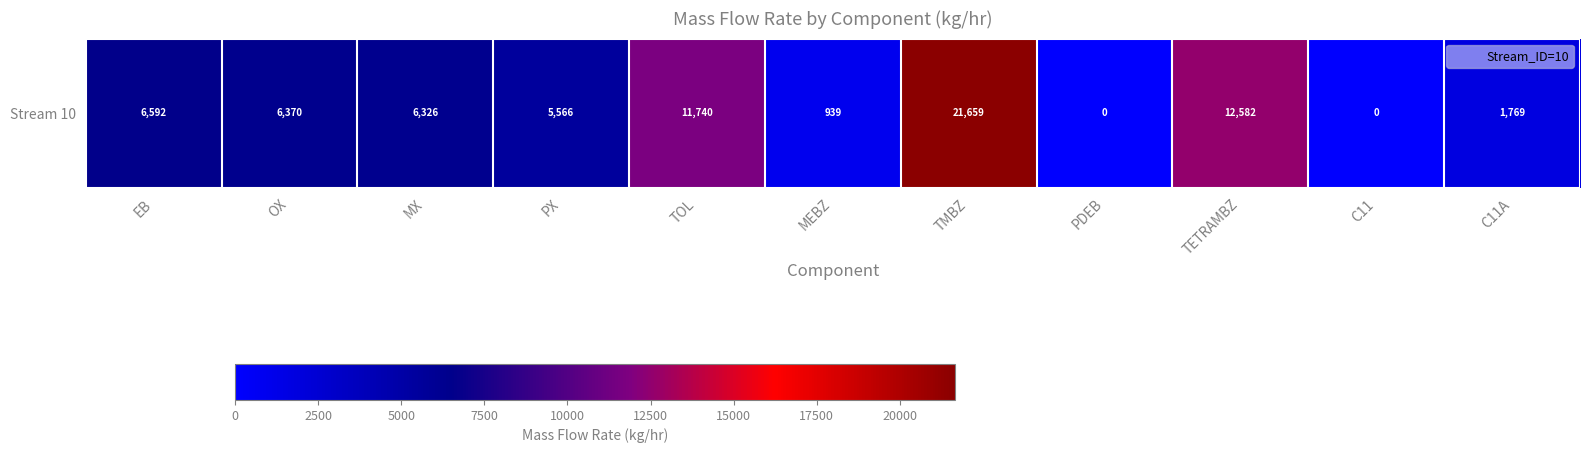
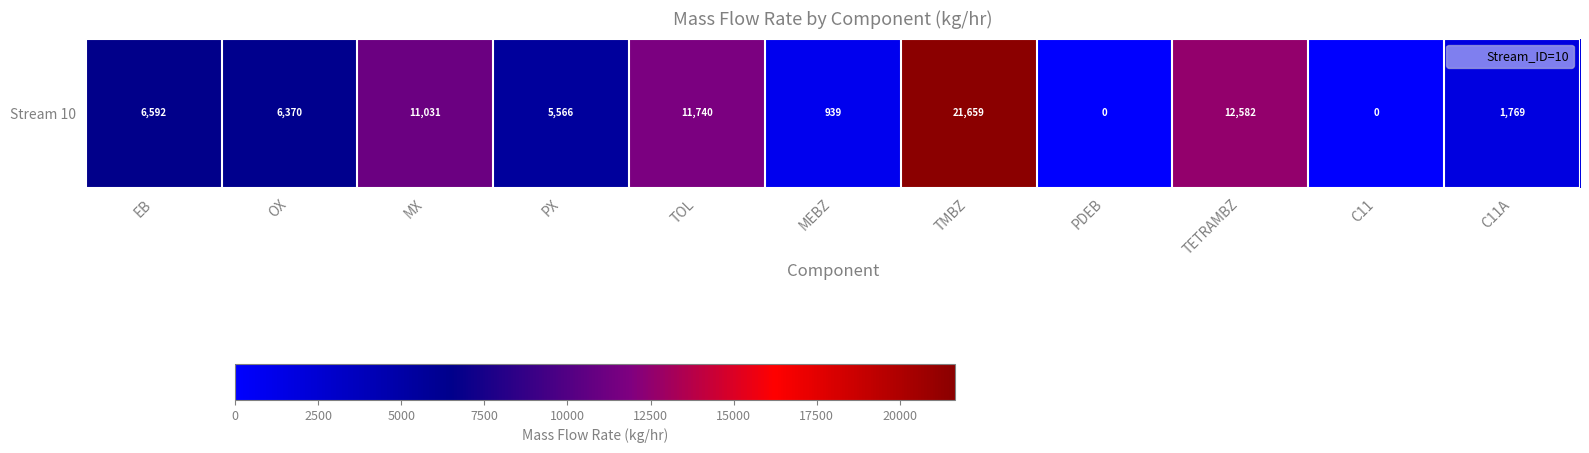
  {
    "Stream 10": {
      "EB": "6,592",
      "OX": "6,370",
-     "MX": "6,326",
+     "MX": "11,031",
      "PX": "5,566",
      "TOL": "11,740",
      "MEBZ": "939",
      "TMBZ": "21,659",
      "PDEB": "0",
      "TETRAMBZ": "12,582",
      "C11": "0",
      "C11A": "1,769"
    }
  }
